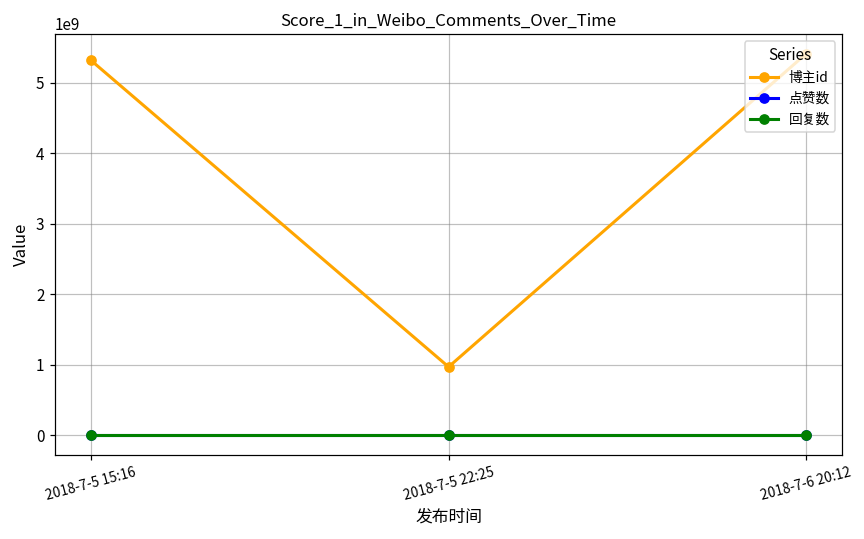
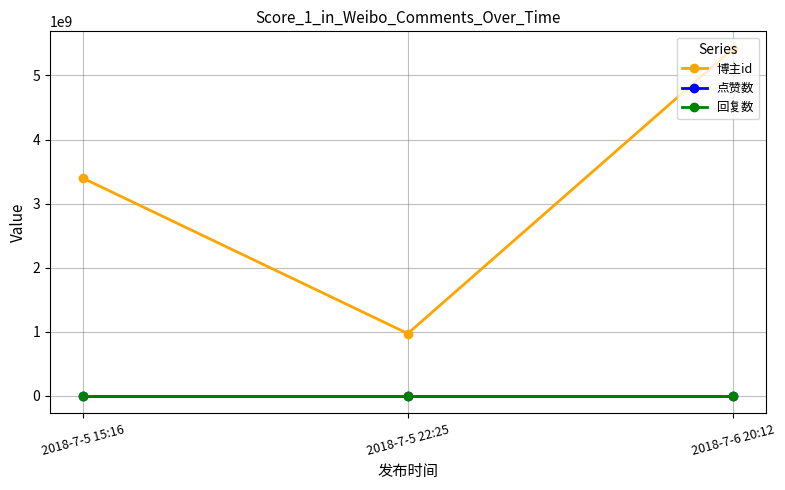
  {
    "博主id": {
-     "2018-7-5 15:16": 5300000000,
+     "2018-7-5 15:16": 3400000000,
      "2018-7-5 22:25": 1000000000
    },
    "回复数": {
      "2018-7-5 15:16": 0,
      "2018-7-5 22:25": 0,
      "2018-7-6 20:12": 0
    }
  }
